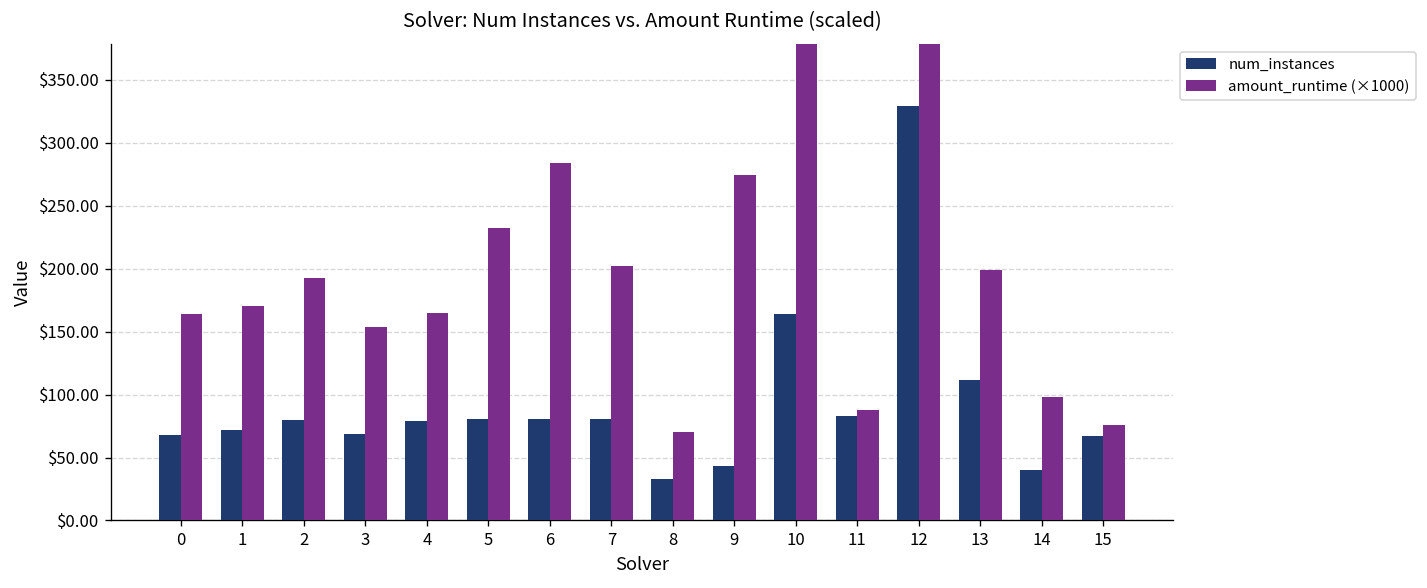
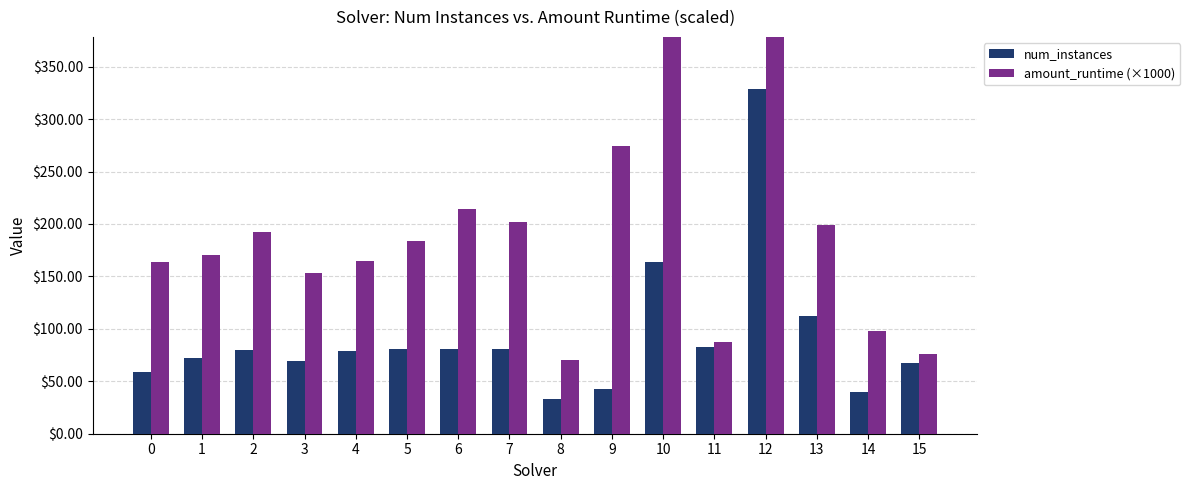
  {
    "num_instances": {
-     "0": "$68",
+     "0": "$59",
      "1": "$72",
      "2": "$80",
      "3": "$69",
      "4": "$79",
      "5": "$81",
      "6": "$81",
      "7": "$81",
      "8": "$33",
      "9": "$43",
      "10": "$164",
      "11": "$83",
      "12": "$329",
      "13": "$112",
      "14": "$40",
      "15": "$67"
    },
    "amount_runtime (×1000)": {
      "0": "$164",
      "1": "$170",
      "2": "$193",
      "3": "$154",
      "4": "$165",
-     "5": "$233",
-     "6": "$284",
+     "5": "$184",
+     "6": "$215",
      "7": "$202",
      "8": "$70",
      "9": "$275",
      "11": "$88",
      "13": "$199",
      "14": "$98",
      "15": "$76"
    }
  }
